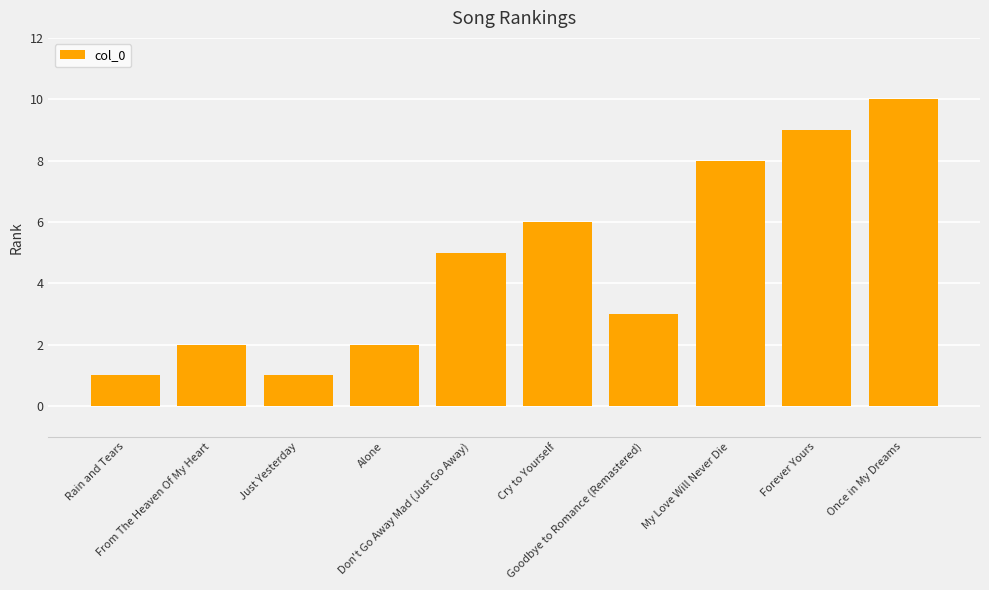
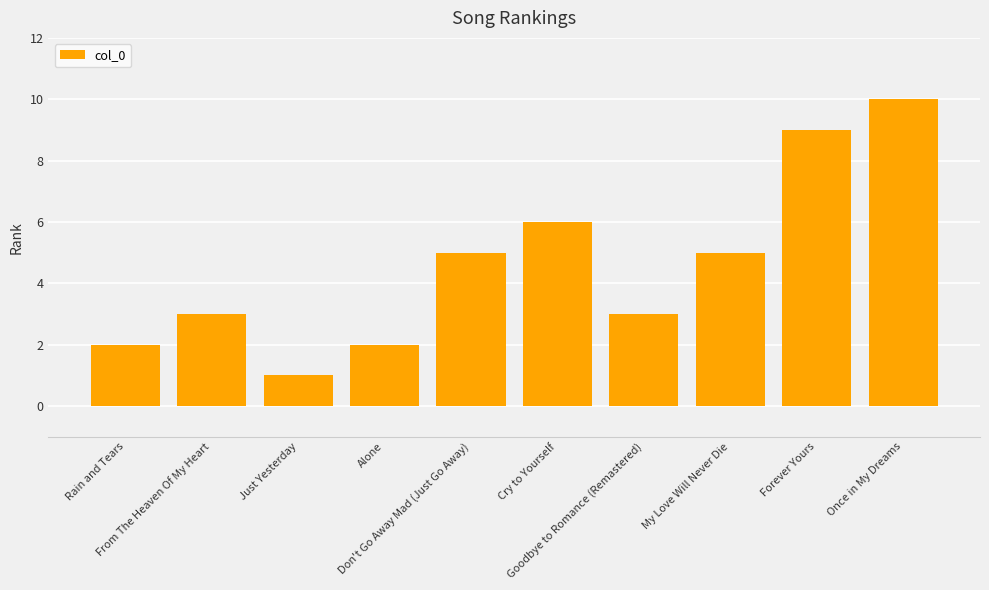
  {
-   "Rain and Tears": 1,
-   "From The Heaven Of My Heart": 2,
+   "Rain and Tears": 2,
+   "From The Heaven Of My Heart": 3,
    "Just Yesterday": 1,
    "Alone": 2,
    "Don't Go Away Mad (Just Go Away)": 5,
    "Cry to Yourself": 6,
    "Goodbye to Romance (Remastered)": 3,
-   "My Love Will Never Die": 8,
+   "My Love Will Never Die": 5,
    "Forever Yours": 9,
    "Once in My Dreams": 10
  }
